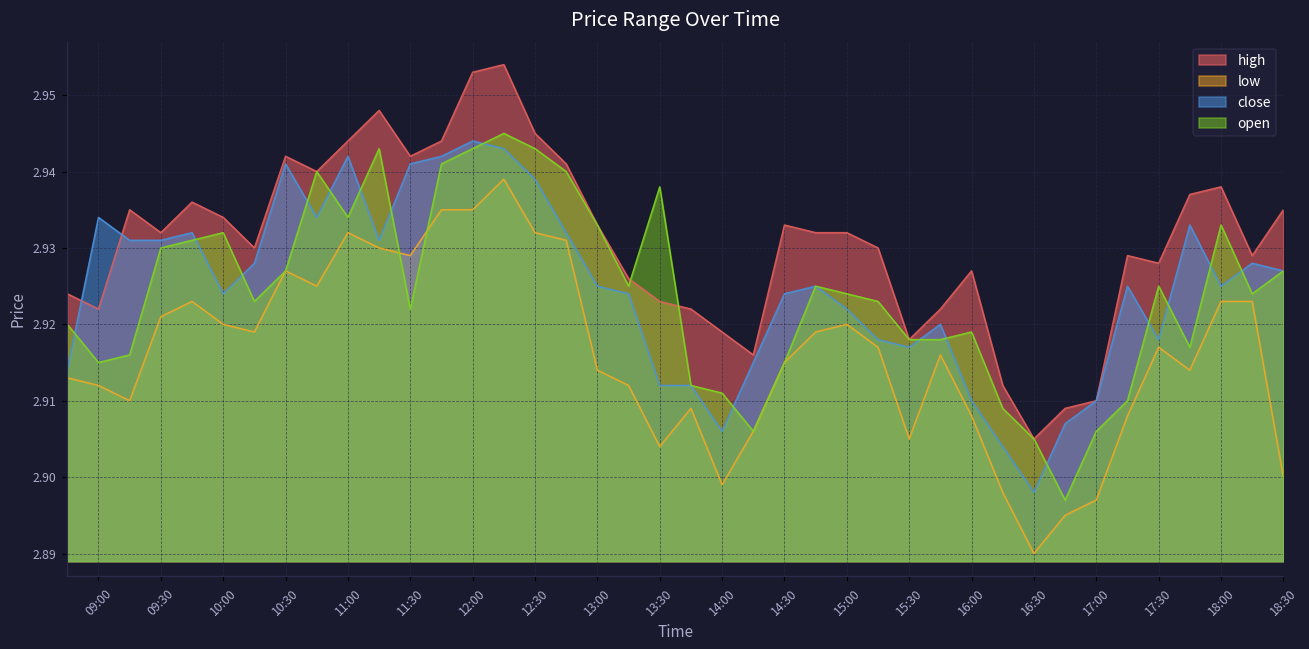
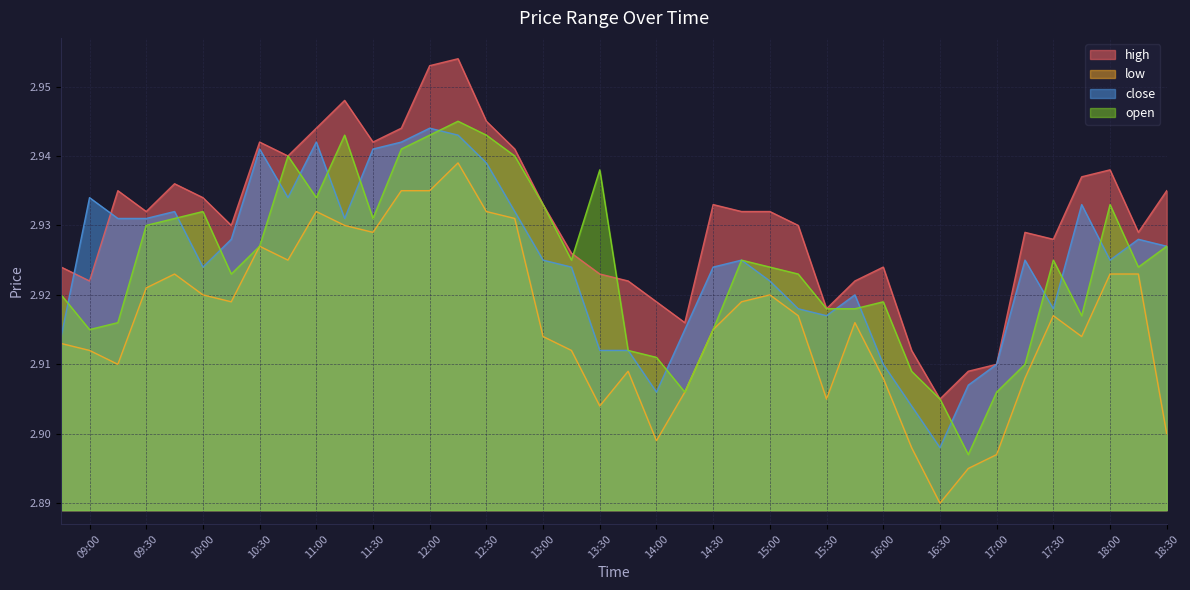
  {
    "high": {
      "09:00": 2.922,
      "09:30": 2.932,
      "10:00": 2.934,
      "10:30": 2.942,
      "11:00": 2.944,
      "11:30": 2.942,
      "12:00": 2.953,
      "12:30": 2.945,
      "13:30": 2.923,
      "14:00": 2.919,
      "14:30": 2.933,
      "15:00": 2.932,
-     "16:00": 2.927,
+     "16:00": 2.924,
      "17:30": 2.928,
      "18:00": 2.938,
      "18:30": 2.935
    },
    "low": {
      "09:00": 2.912,
      "09:30": 2.921,
      "10:00": 2.920,
      "11:00": 2.932,
      "11:30": 2.929,
      "12:00": 2.935,
      "12:30": 2.932,
      "13:00": 2.914,
      "13:30": 2.904,
      "14:00": 2.899,
      "15:00": 2.920,
      "15:30": 2.905,
      "16:00": 2.908,
      "16:30": 2.890,
      "17:00": 2.897,
      "17:30": 2.917,
      "18:00": 2.923,
      "18:30": 2.900
    },
    "close": {
      "09:00": 2.934,
      "09:30": 2.931,
      "10:00": 2.924,
      "10:30": 2.941,
      "11:00": 2.942,
      "11:30": 2.941,
      "12:00": 2.944,
      "12:30": 2.939,
      "13:00": 2.925,
      "13:30": 2.912,
      "14:00": 2.906,
      "14:30": 2.924,
      "15:00": 2.922,
      "15:30": 2.917,
      "16:00": 2.910,
      "16:30": 2.898,
      "17:30": 2.918,
      "18:00": 2.925
    },
    "open": {
      "09:00": 2.915,
      "09:30": 2.930,
      "10:00": 2.932,
      "11:00": 2.934,
-     "11:30": 2.922,
+     "11:30": 2.931,
      "12:00": 2.943,
      "12:30": 2.943,
      "13:30": 2.938,
      "14:00": 2.911,
      "15:00": 2.924,
      "16:00": 2.919,
      "17:00": 2.906,
      "17:30": 2.925,
      "18:00": 2.933
    }
  }
